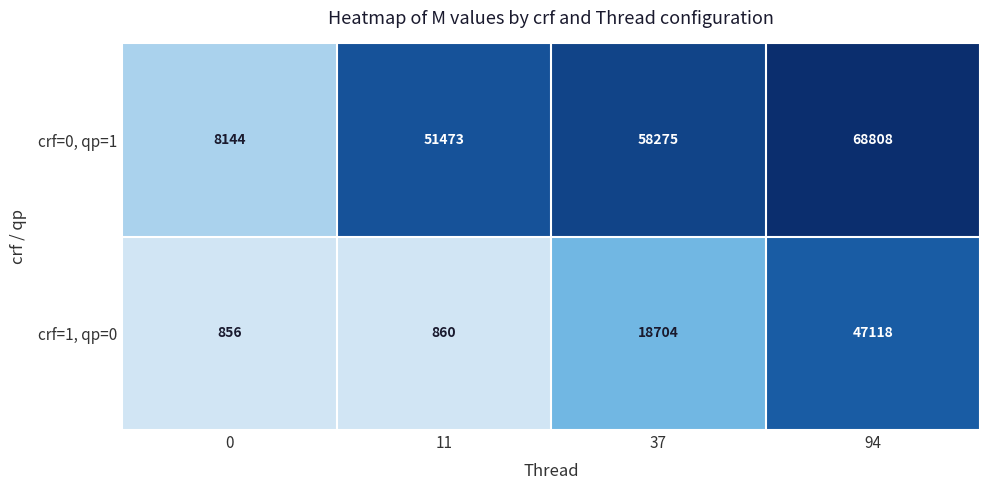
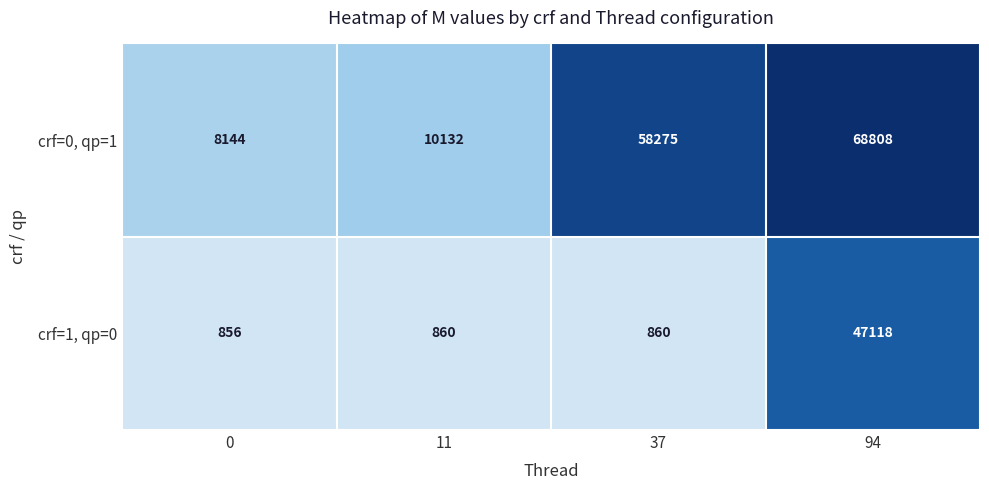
  {
    "crf=0, qp=1": {
      "0": 8144,
-     "11": 51473,
+     "11": 10132,
      "37": 58275,
      "94": 68808
    },
    "crf=1, qp=0": {
      "0": 856,
      "11": 860,
-     "37": 18704,
+     "37": 860,
      "94": 47118
    }
  }
